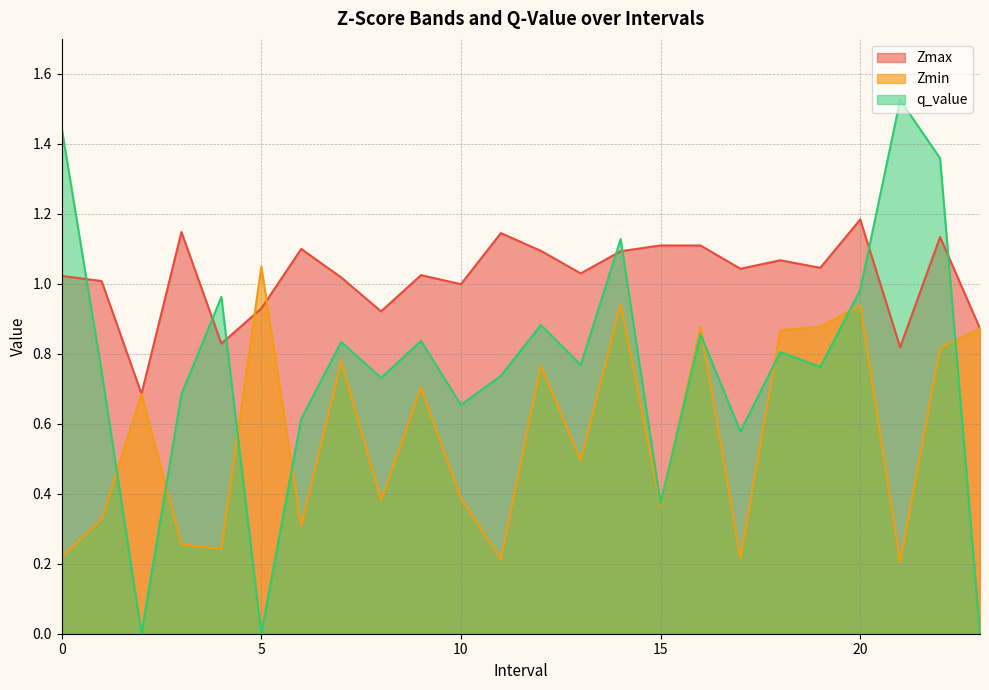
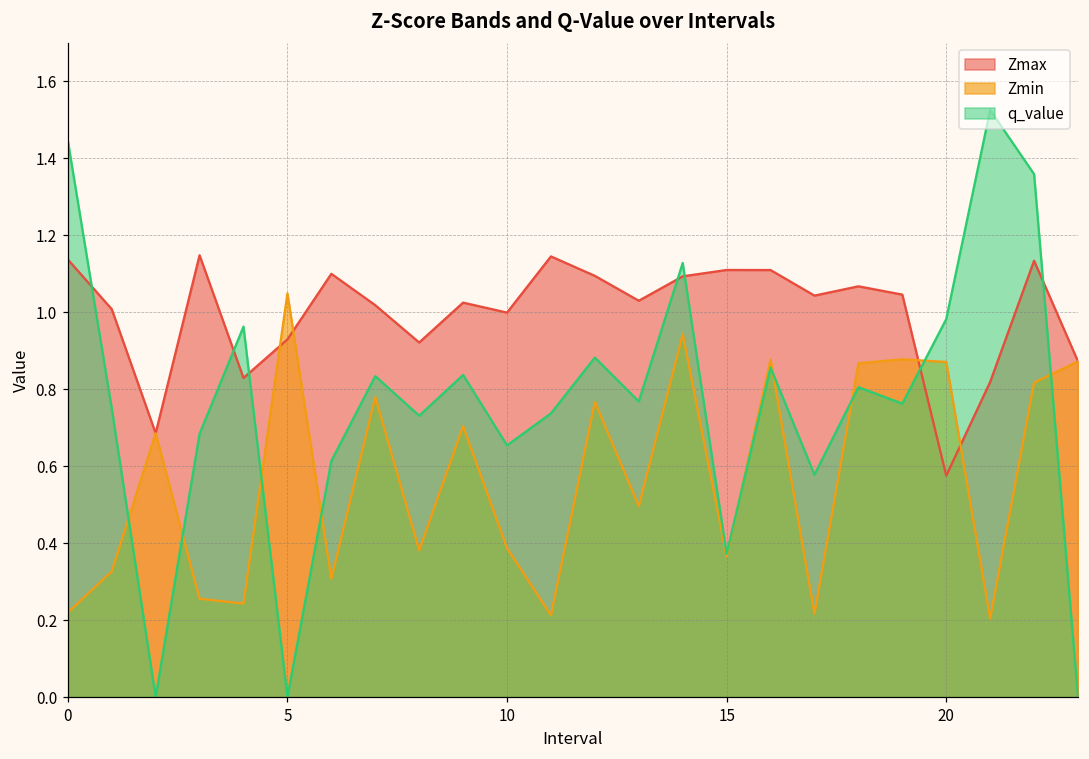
  {
    "Zmax": {
-     "0": 1.02,
+     "0": 1.14,
      "5": 0.93,
      "10": 1.00,
      "15": 1.11,
-     "20": 1.18
+     "20": 0.58
    },
    "Zmin": {
      "0": 0.22,
      "5": 1.05,
      "10": 0.39,
-     "20": 0.94
+     "20": 0.87
    },
    "q_value": {
      "0": 1.45,
      "5": 0.00,
      "10": 0.65,
      "20": 0.98
    }
  }
